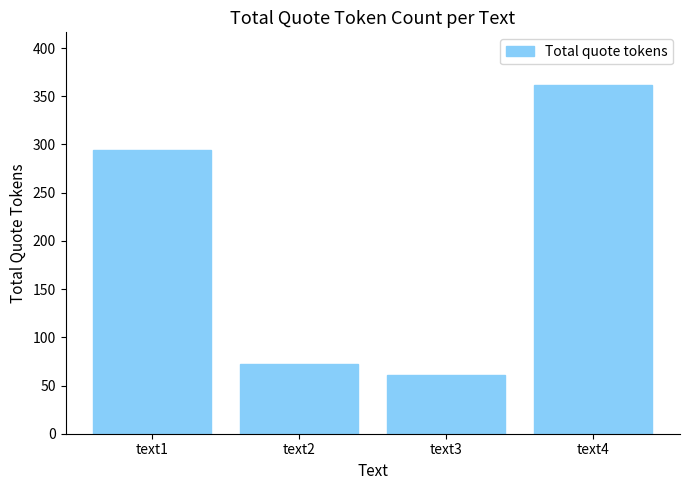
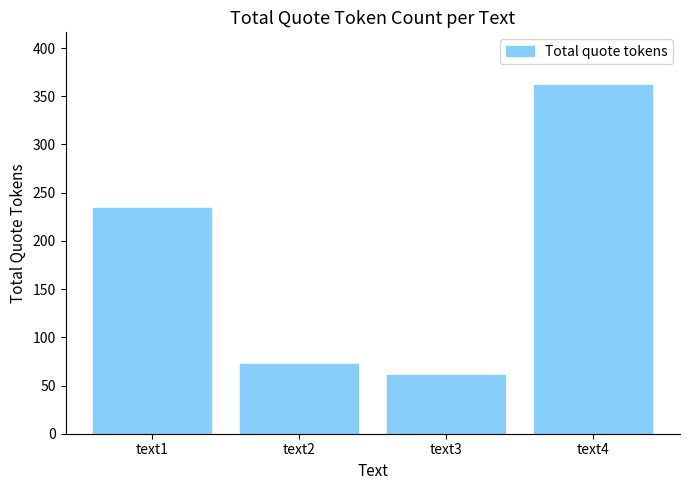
  {
-   "text1": 290,
+   "text1": 230,
    "text2": 70,
    "text3": 60,
    "text4": 360
  }
